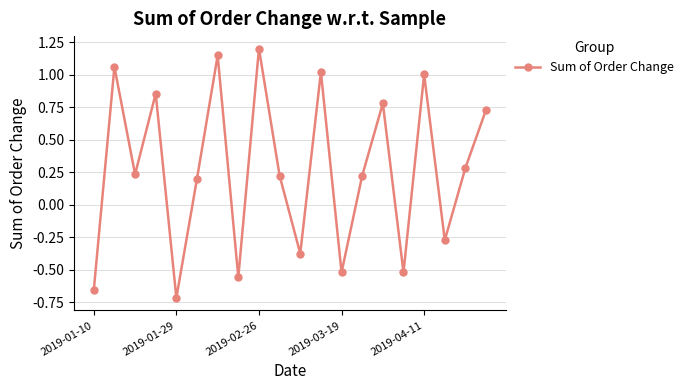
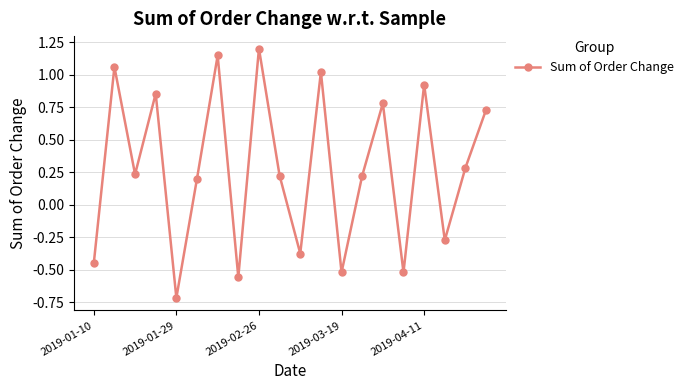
  {
-   "2019-01-10": -0.66,
+   "2019-01-10": -0.45,
    "2019-01-29": -0.72,
    "2019-02-26": 1.20,
    "2019-03-19": -0.52,
-   "2019-04-11": 1.00
+   "2019-04-11": 0.92
  }
